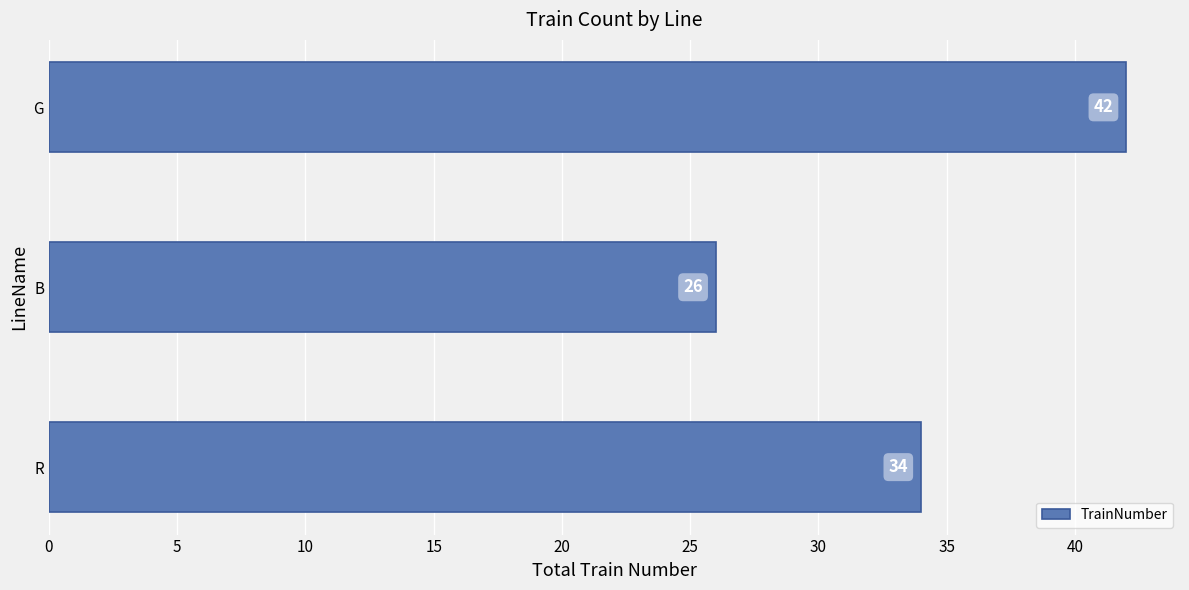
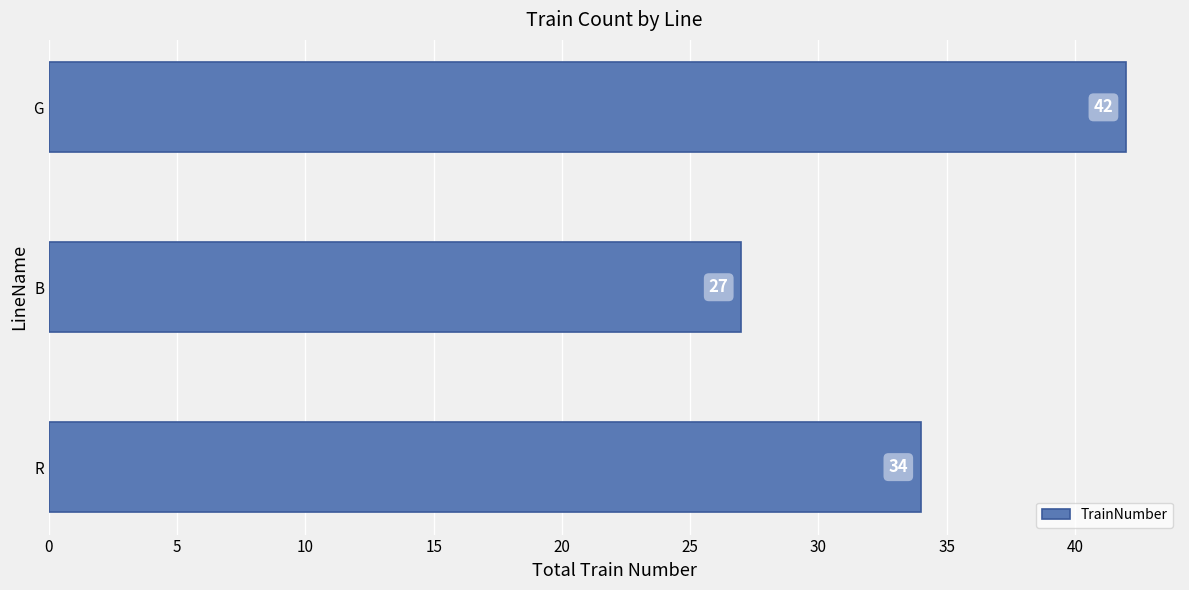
  {
-   "B": 26
+   "B": 27
  }
